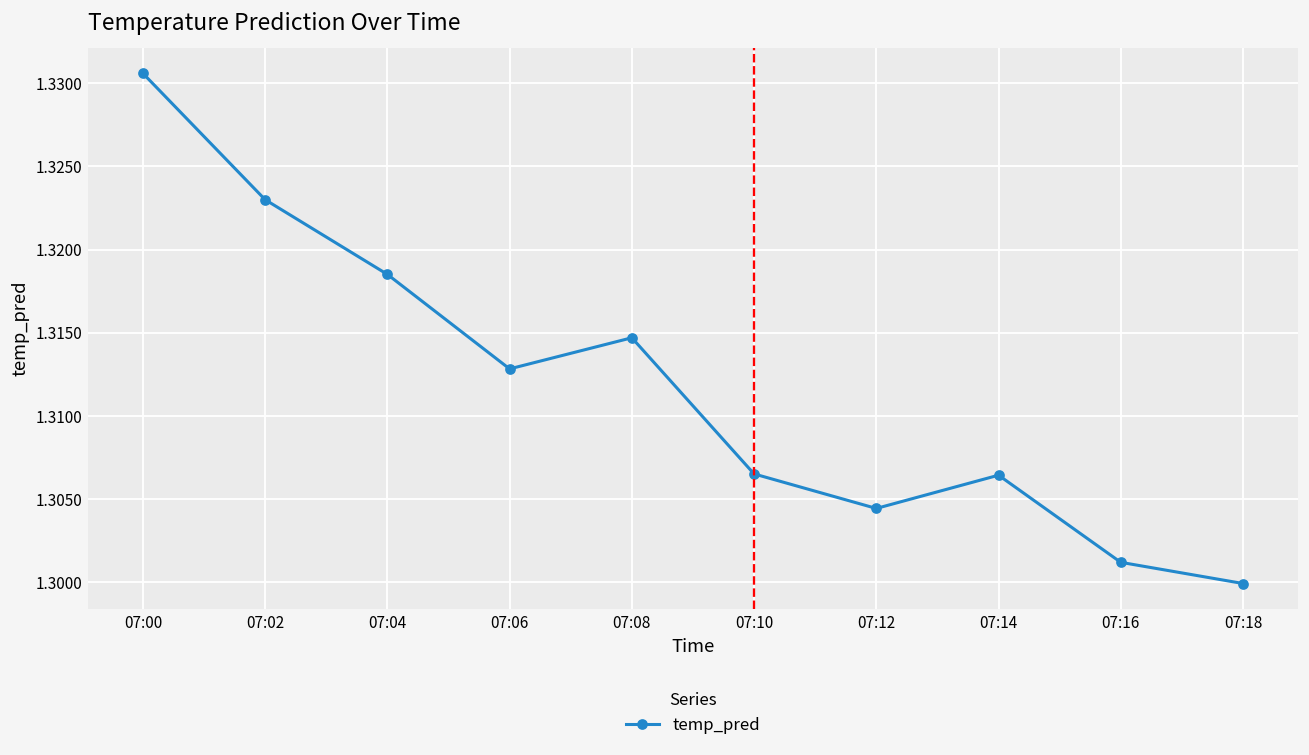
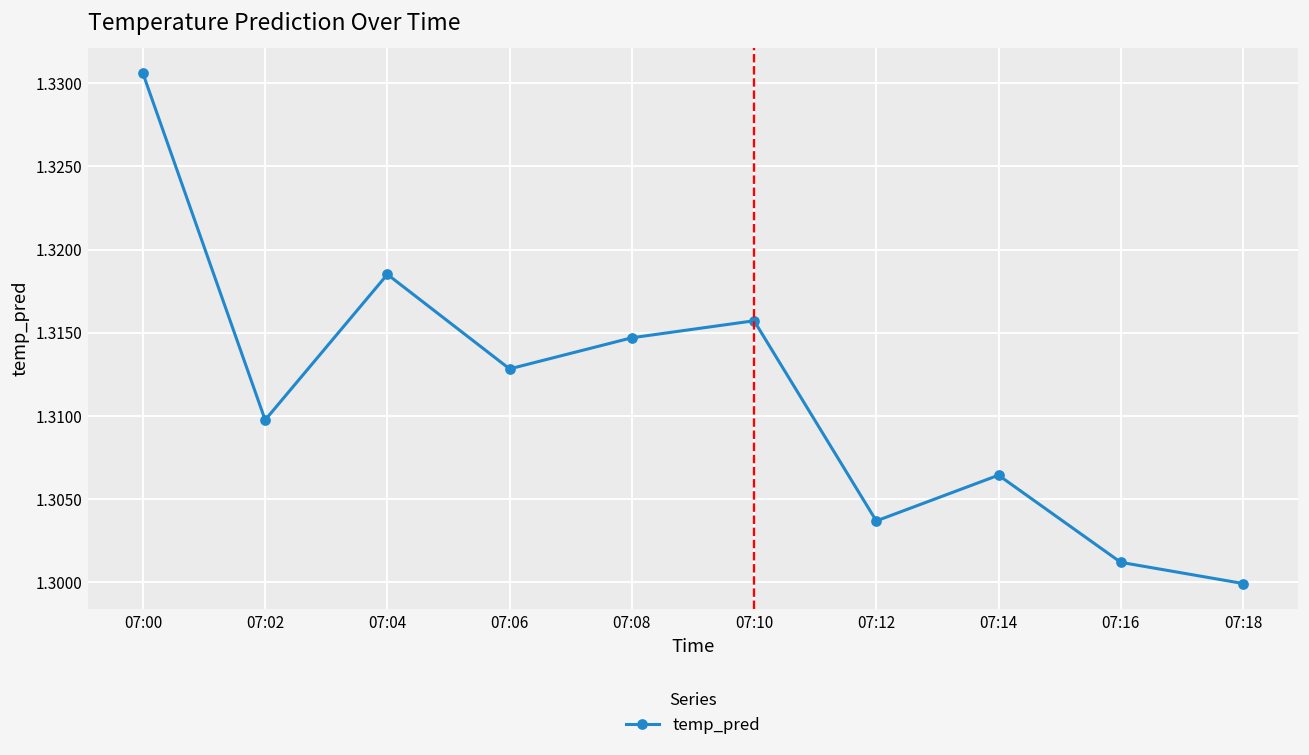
  {
    "07:00": 1.3306,
-   "07:02": 1.3230,
+   "07:02": 1.3098,
    "07:04": 1.3185,
    "07:06": 1.3128,
    "07:08": 1.3147,
-   "07:10": 1.3065,
-   "07:12": 1.3044,
+   "07:10": 1.3157,
+   "07:12": 1.3037,
    "07:14": 1.3064,
    "07:16": 1.3012,
    "07:18": 1.2999
  }
